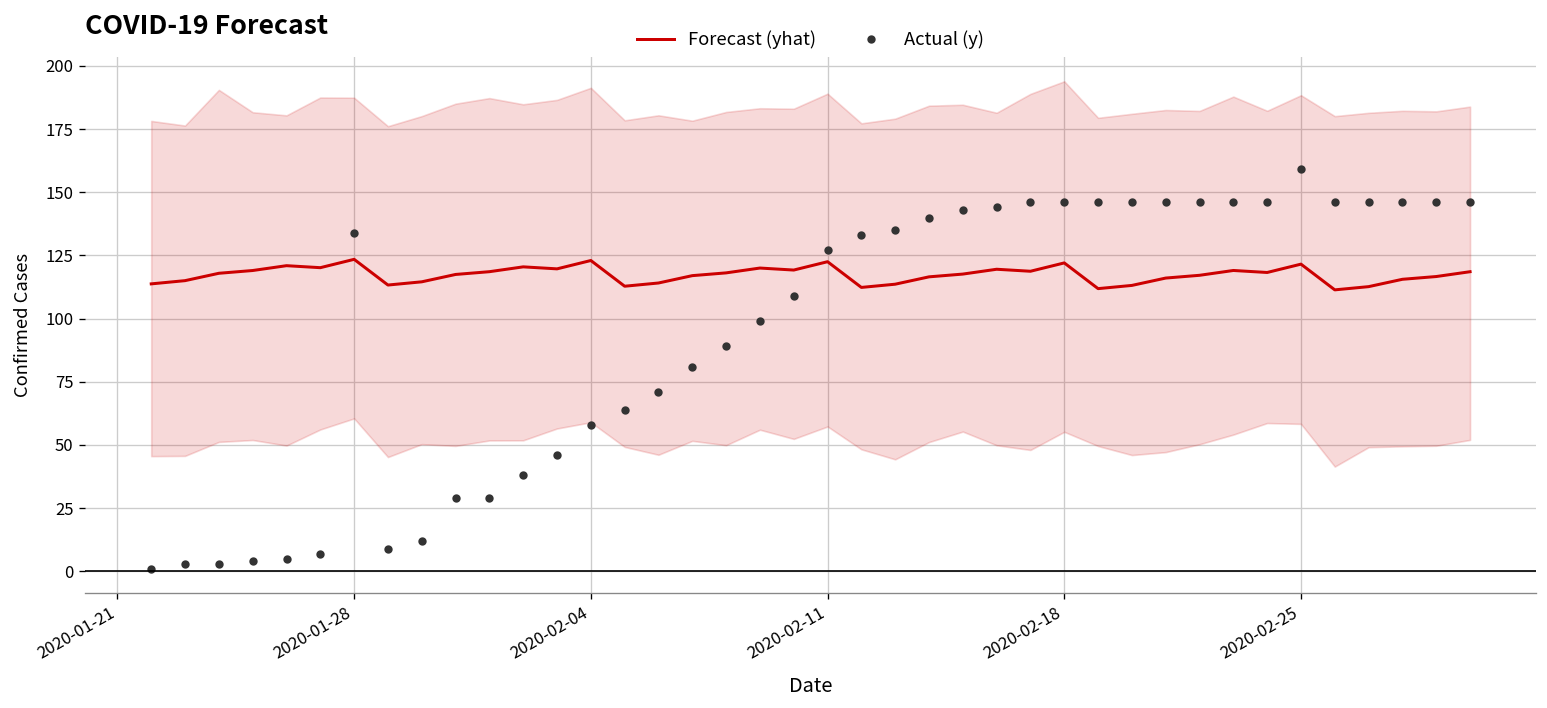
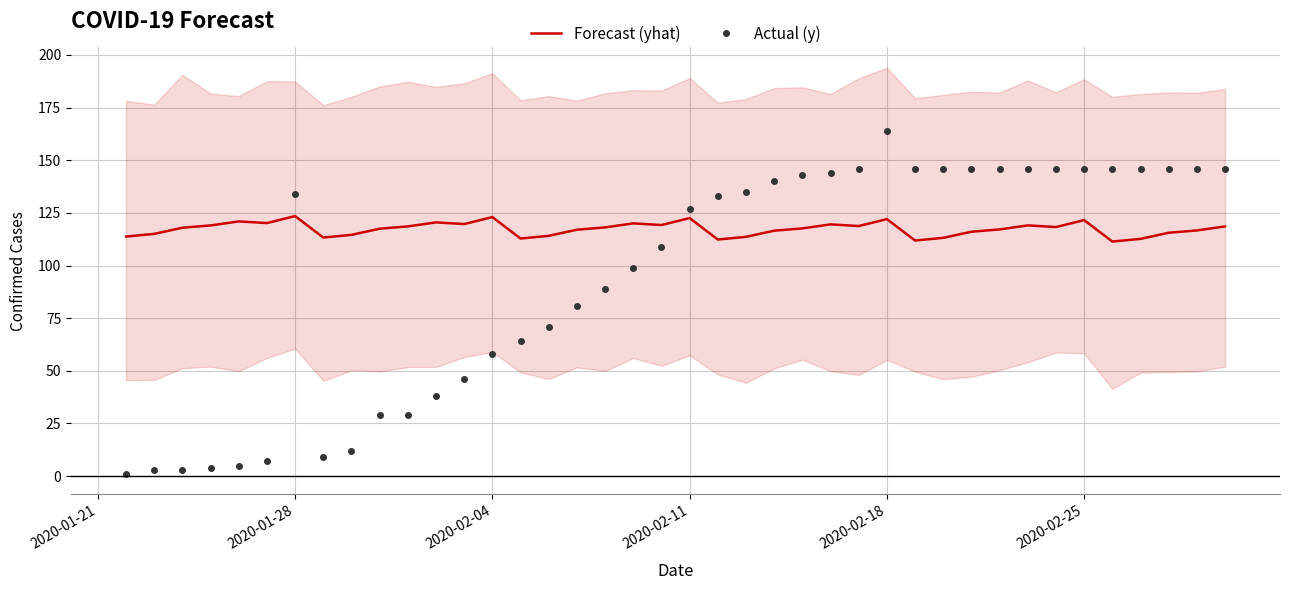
  {
    "Actual (y)": {
      "2020-01-28": 134,
      "2020-02-04": 58,
      "2020-02-11": 127,
-     "2020-02-18": 146,
-     "2020-02-25": 159
+     "2020-02-18": 164,
+     "2020-02-25": 146
    }
  }
